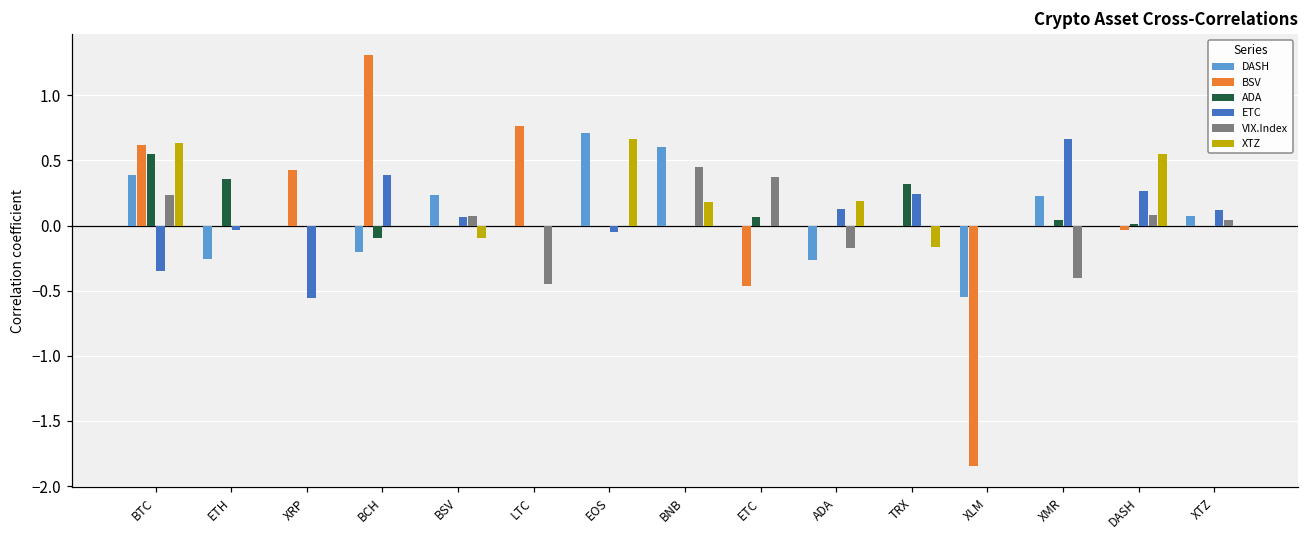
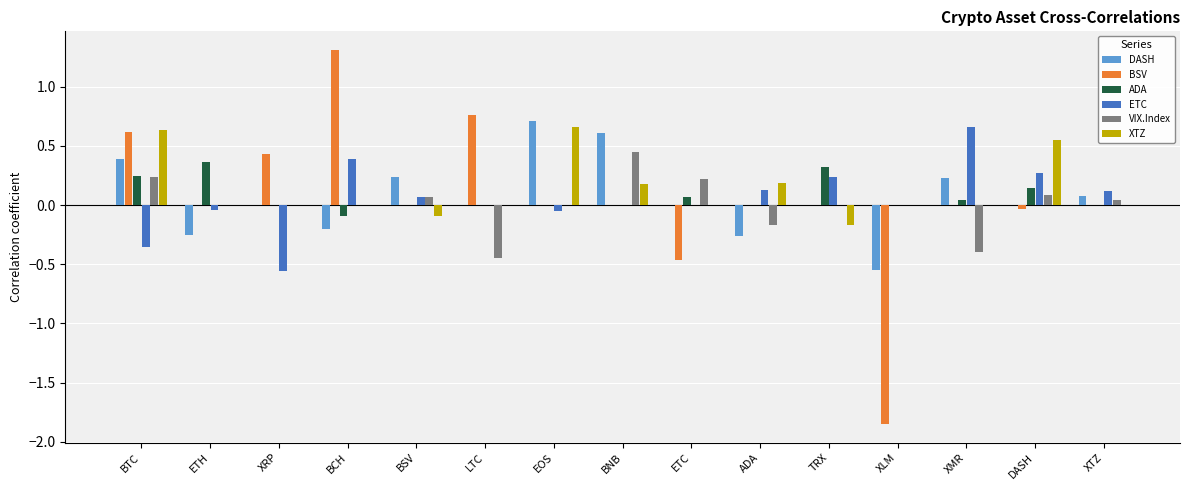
  {
    "BSV": {
      "BTC": 0.62,
      "ETH": 0.00,
      "XRP": 0.43,
      "BCH": 1.31,
      "BSV": 0.00,
      "LTC": 0.76,
      "EOS": 0.00,
      "BNB": 0.00,
      "ETC": -0.46,
      "ADA": 0.00,
      "TRX": 0.00,
      "XLM": -1.85,
      "XMR": 0.00,
      "DASH": -0.03,
      "XTZ": 0.00
    },
    "ADA": {
-     "BTC": 0.55,
+     "BTC": 0.25,
      "ETH": 0.36,
      "BCH": -0.09,
      "BSV": 0.00,
      "LTC": 0.00,
      "EOS": 0.00,
      "BNB": 0.00,
      "ETC": 0.07,
      "ADA": 0.00,
      "TRX": 0.32,
      "XLM": 0.00,
      "XMR": 0.04,
-     "DASH": 0.02,
+     "DASH": 0.14,
      "XTZ": 0.00
    },
    "VIX.Index": {
      "BTC": 0.24,
      "ETH": 0.00,
      "XRP": 0.00,
      "BCH": 0.00,
      "BSV": 0.07,
      "LTC": -0.45,
      "EOS": 0.00,
      "BNB": 0.45,
-     "ETC": 0.37,
+     "ETC": 0.22,
      "ADA": -0.17,
      "TRX": 0.00,
      "XLM": 0.00,
      "XMR": -0.40,
      "DASH": 0.08,
      "XTZ": 0.04
    },
    "XTZ": {
      "BTC": 0.63,
      "ETH": 0.00,
      "XRP": 0.00,
      "BCH": 0.00,
      "BSV": -0.10,
      "LTC": 0.00,
      "EOS": 0.66,
      "BNB": 0.18,
      "ETC": 0.00,
      "ADA": 0.19,
      "TRX": -0.16,
      "XLM": 0.00,
      "XMR": 0.00,
      "DASH": 0.55,
      "XTZ": 0.00
    }
  }
